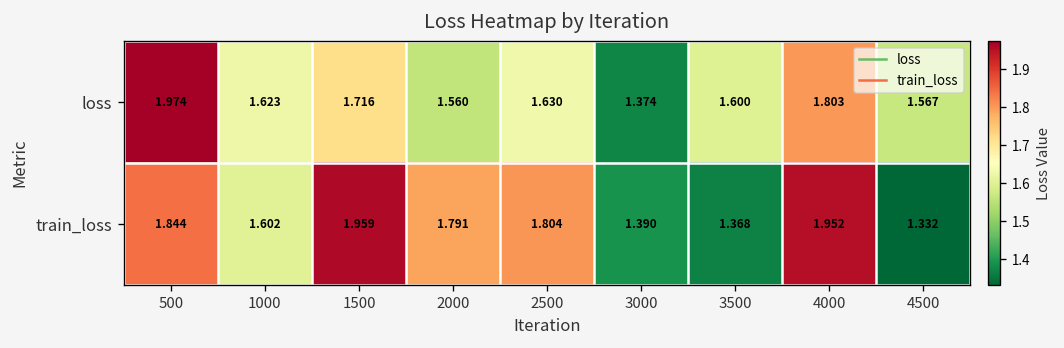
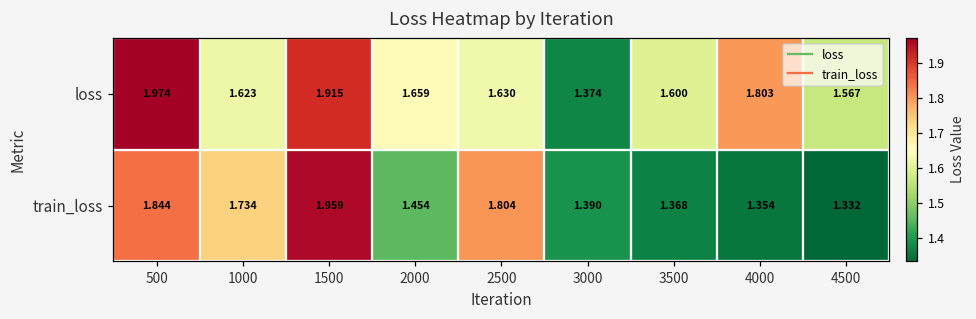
  {
    "loss": {
      "500": 1.974,
      "1000": 1.623,
-     "1500": 1.716,
-     "2000": 1.560,
+     "1500": 1.915,
+     "2000": 1.659,
      "2500": 1.630,
      "3000": 1.374,
      "3500": 1.600,
      "4000": 1.803,
      "4500": 1.567
    },
    "train_loss": {
      "500": 1.844,
-     "1000": 1.602,
+     "1000": 1.734,
      "1500": 1.959,
-     "2000": 1.791,
+     "2000": 1.454,
      "2500": 1.804,
      "3000": 1.390,
      "3500": 1.368,
-     "4000": 1.952,
+     "4000": 1.354,
      "4500": 1.332
    }
  }
